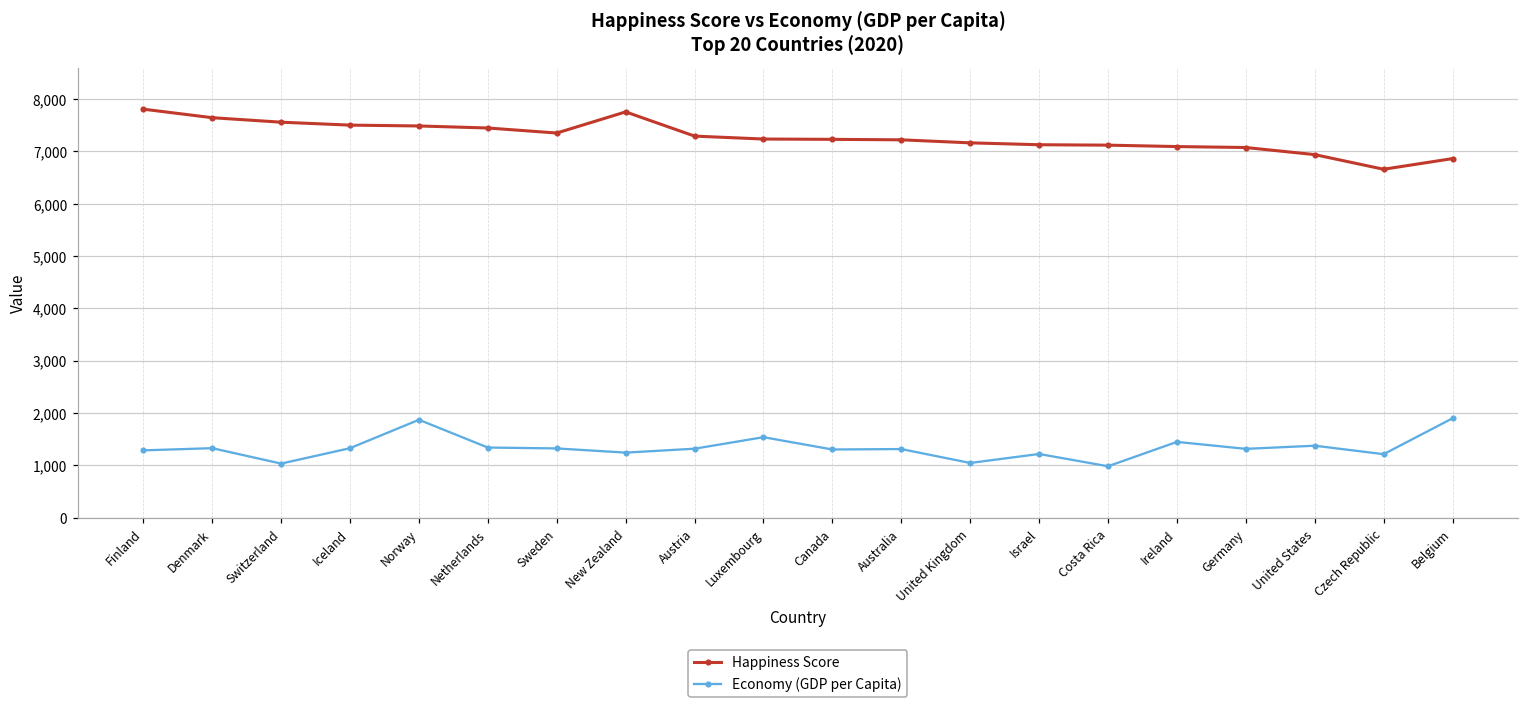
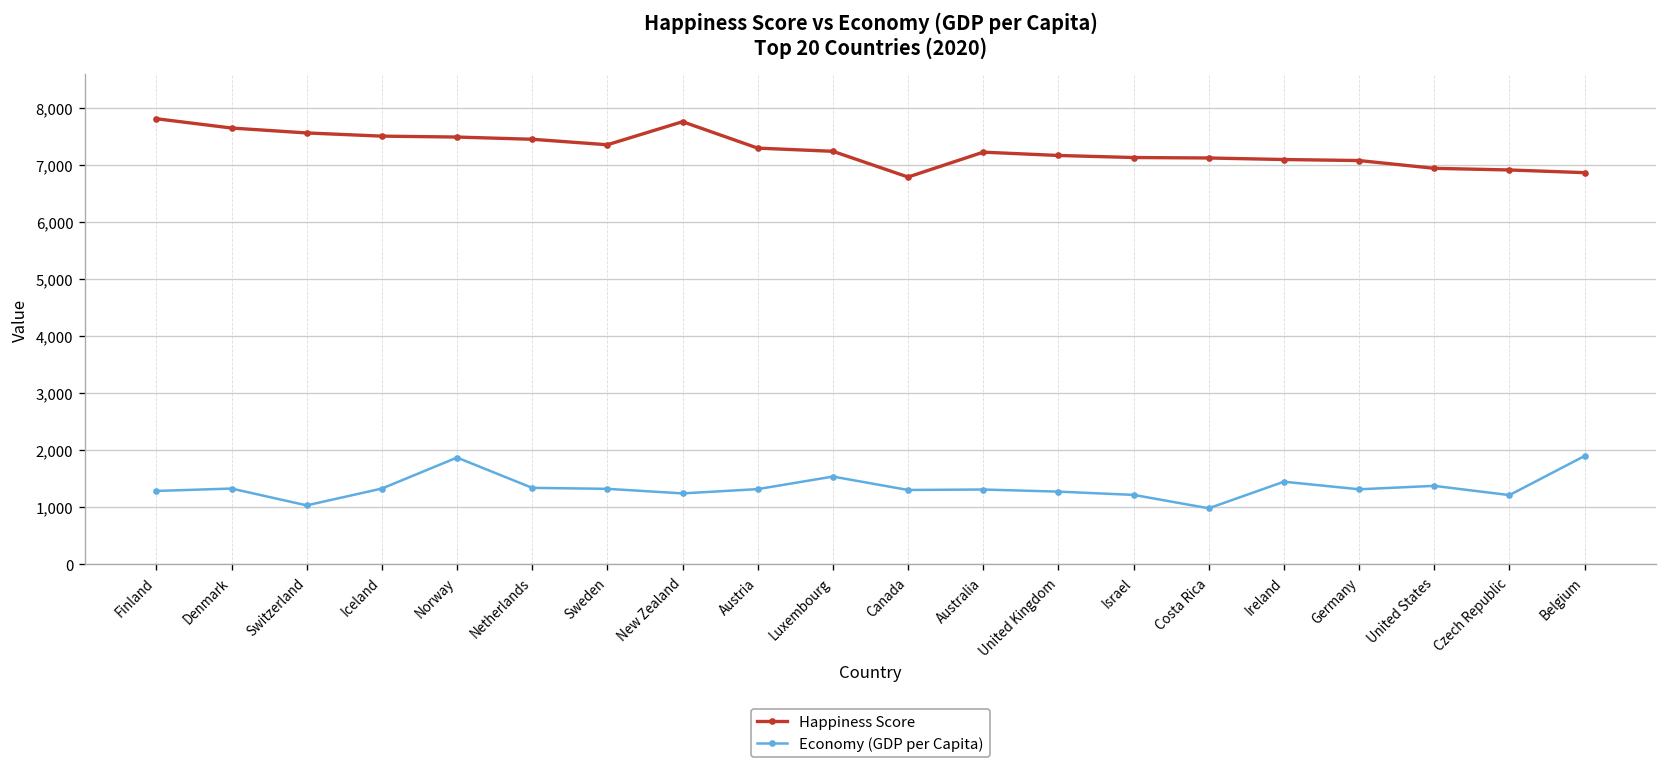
  {
    "Happiness Score": {
      "Finland": "7,800",
      "Denmark": "7,600",
      "Switzerland": "7,600",
      "Iceland": "7,500",
      "Norway": "7,500",
      "Netherlands": "7,400",
      "Sweden": "7,400",
      "New Zealand": "7,800",
      "Austria": "7,300",
      "Luxembourg": "7,200",
-     "Canada": "7,200",
+     "Canada": "6,800",
      "Australia": "7,200",
      "United Kingdom": "7,200",
      "Israel": "7,100",
      "Costa Rica": "7,100",
      "Ireland": "7,100",
      "Germany": "7,100",
      "United States": "6,900",
-     "Czech Republic": "6,700",
+     "Czech Republic": "6,900",
      "Belgium": "6,900"
    },
    "Economy (GDP per Capita)": {
      "Finland": "1,300",
      "Denmark": "1,300",
      "Switzerland": "1,000",
      "Iceland": "1,300",
      "Norway": "1,900",
      "Netherlands": "1,300",
      "Sweden": "1,300",
      "New Zealand": "1,200",
      "Austria": "1,300",
      "Luxembourg": "1,500",
      "Canada": "1,300",
      "Australia": "1,300",
-     "United Kingdom": "1,000",
+     "United Kingdom": "1,300",
      "Israel": "1,200",
      "Costa Rica": "1,000",
      "Ireland": "1,400",
      "Germany": "1,300",
      "United States": "1,400",
      "Czech Republic": "1,200",
      "Belgium": "1,900"
    }
  }
